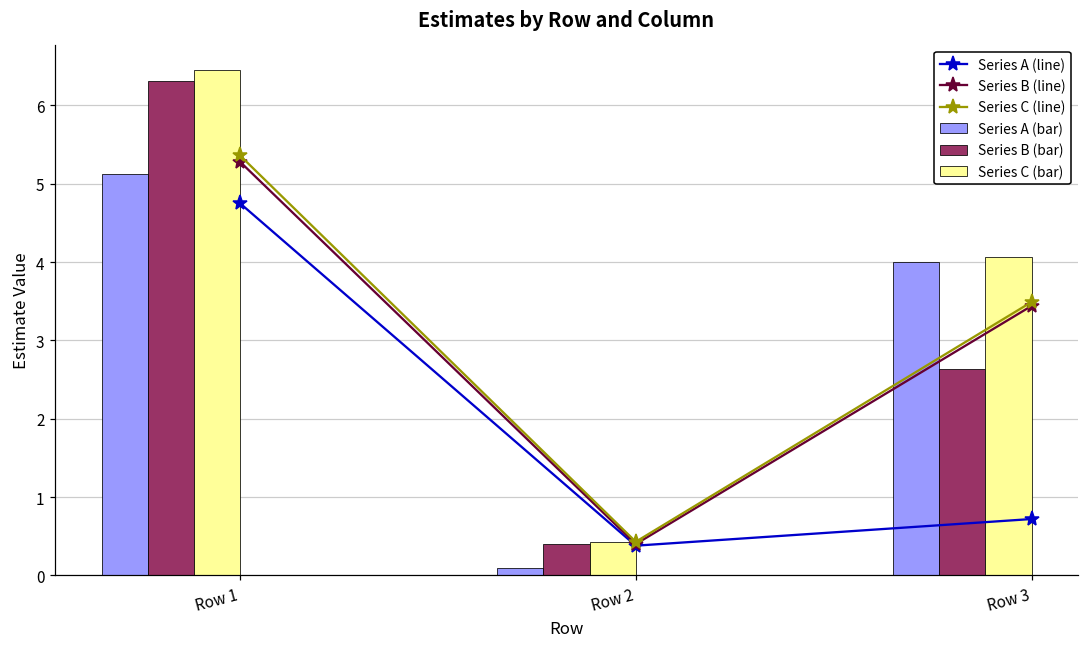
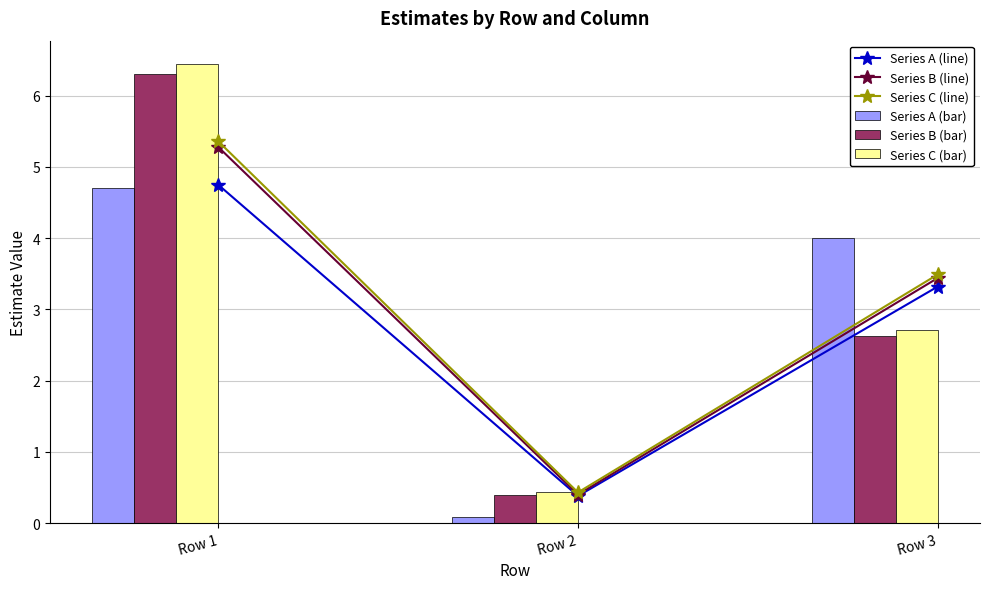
  {
    "Series A (bar)": {
-     "Row 1": 5.1,
+     "Row 1": 4.7,
      "Row 2": 0.1,
      "Row 3": 4.0
    },
    "Series A (line)": {
      "Row 1": 4.8,
-     "Row 3": 0.7
+     "Row 3": 3.3
    },
    "Series B (bar)": {
      "Row 1": 6.3,
      "Row 2": 0.4,
      "Row 3": 2.6
    },
    "Series B (line)": {
      "Row 1": 5.3,
      "Row 3": 3.4
    },
    "Series C (bar)": {
      "Row 1": 6.5,
      "Row 2": 0.4,
-     "Row 3": 4.1
+     "Row 3": 2.7
    },
    "Series C (line)": {
      "Row 1": 5.4,
      "Row 3": 3.5
    }
  }
